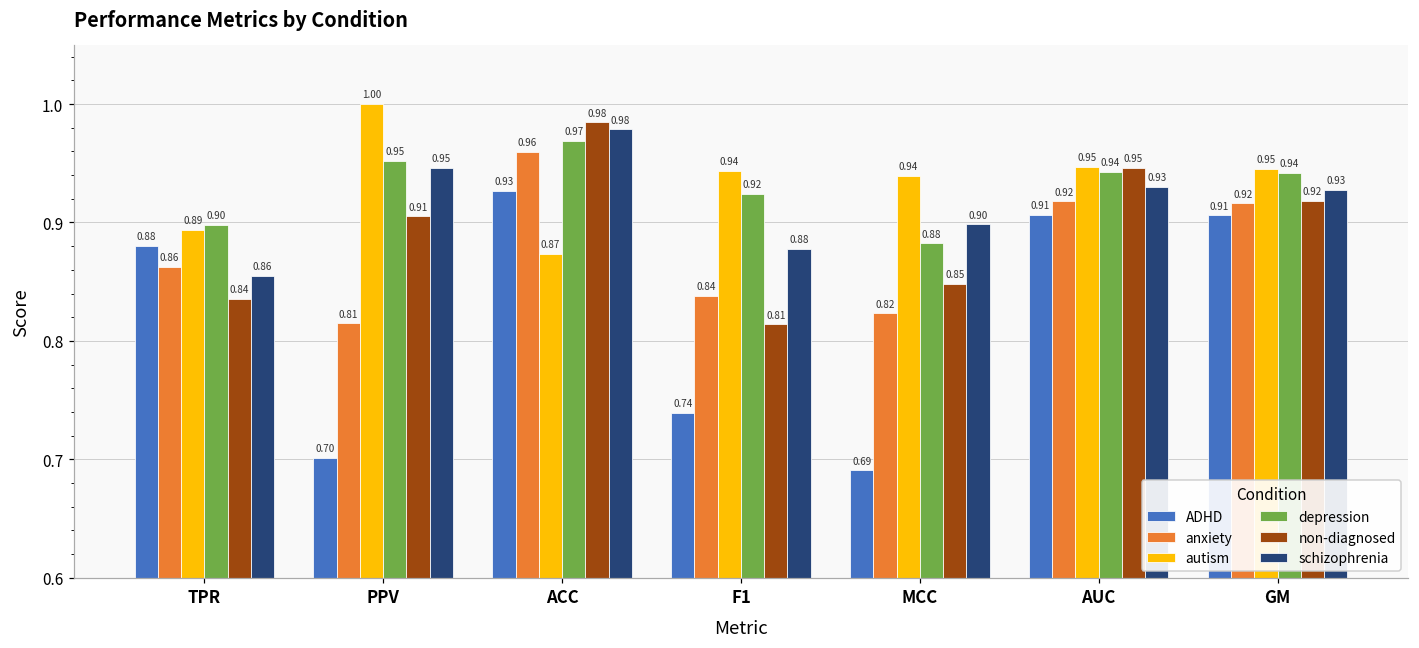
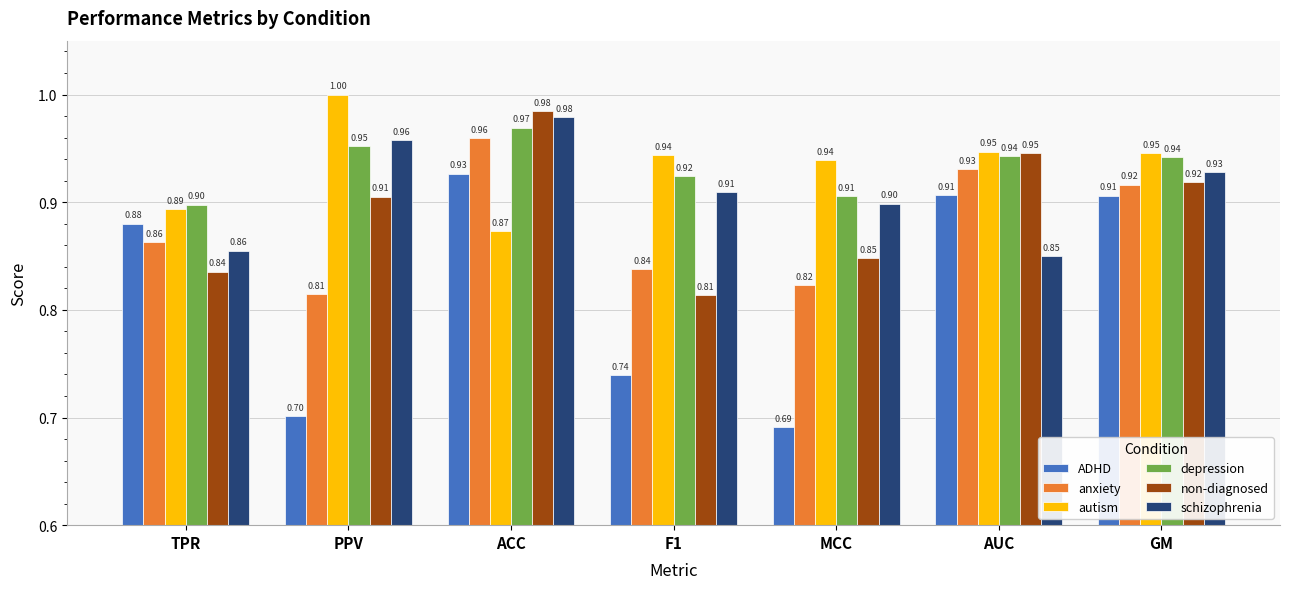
  {
    "ADHD": {
      "TPR": 0.88,
      "PPV": 0.70,
      "ACC": 0.93,
      "F1": 0.74,
      "MCC": 0.69,
      "AUC": 0.91,
      "GM": 0.91
    },
    "anxiety": {
      "TPR": 0.86,
      "PPV": 0.81,
      "ACC": 0.96,
      "F1": 0.84,
      "MCC": 0.82,
-     "AUC": 0.92,
+     "AUC": 0.93,
      "GM": 0.92
    },
    "autism": {
      "TPR": 0.89,
      "PPV": 1.00,
      "ACC": 0.87,
      "F1": 0.94,
      "MCC": 0.94,
      "AUC": 0.95,
      "GM": 0.95
    },
    "depression": {
      "TPR": 0.90,
      "PPV": 0.95,
      "ACC": 0.97,
      "F1": 0.92,
-     "MCC": 0.88,
+     "MCC": 0.91,
      "AUC": 0.94,
      "GM": 0.94
    },
    "non-diagnosed": {
      "TPR": 0.84,
      "PPV": 0.91,
      "ACC": 0.98,
      "F1": 0.81,
      "MCC": 0.85,
      "AUC": 0.95,
      "GM": 0.92
    },
    "schizophrenia": {
      "TPR": 0.86,
-     "PPV": 0.95,
+     "PPV": 0.96,
      "ACC": 0.98,
-     "F1": 0.88,
+     "F1": 0.91,
      "MCC": 0.90,
-     "AUC": 0.93,
+     "AUC": 0.85,
      "GM": 0.93
    }
  }
